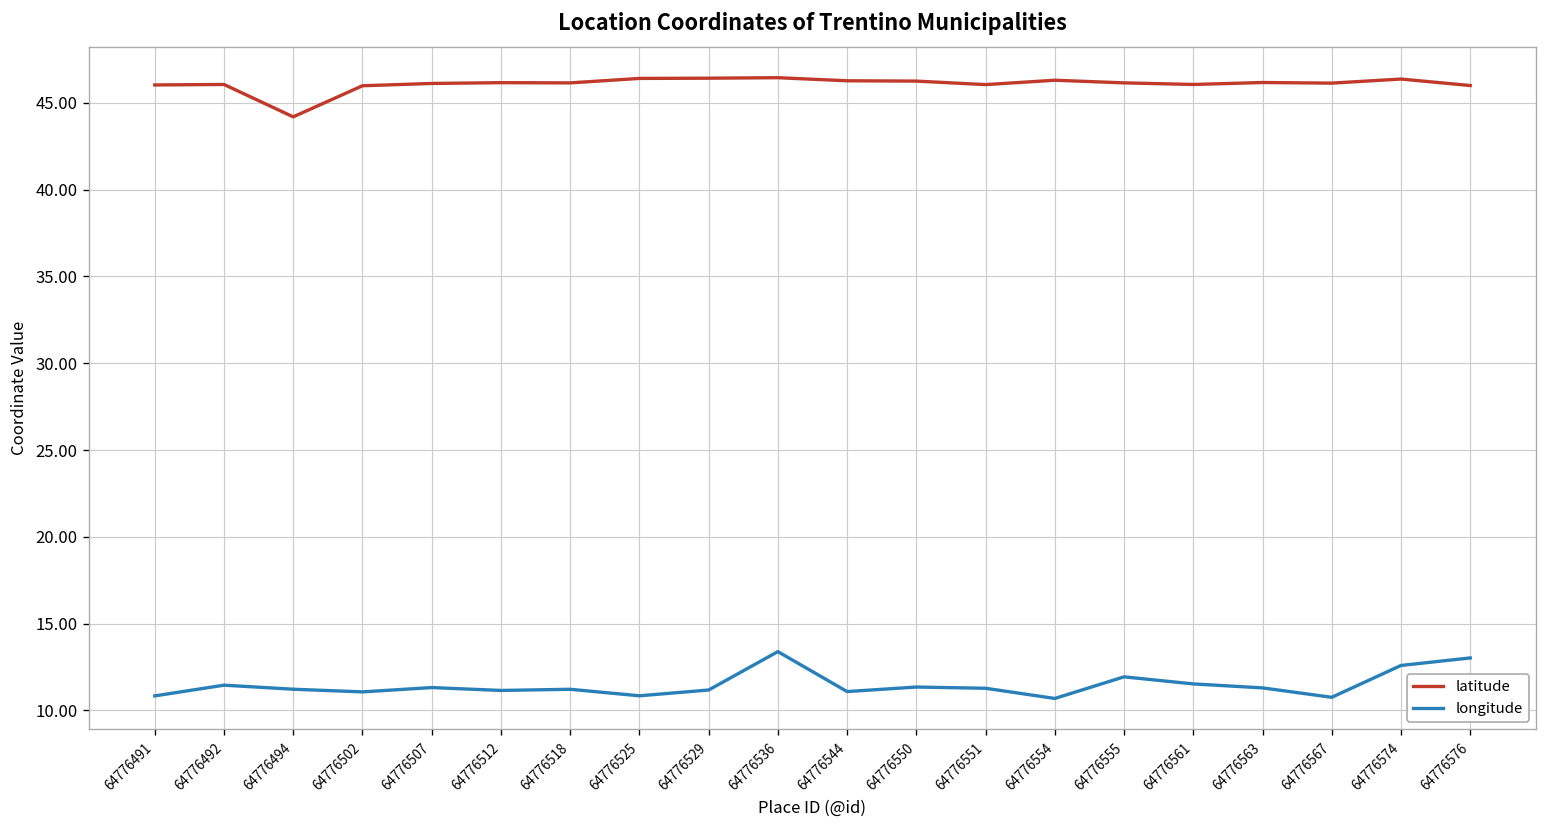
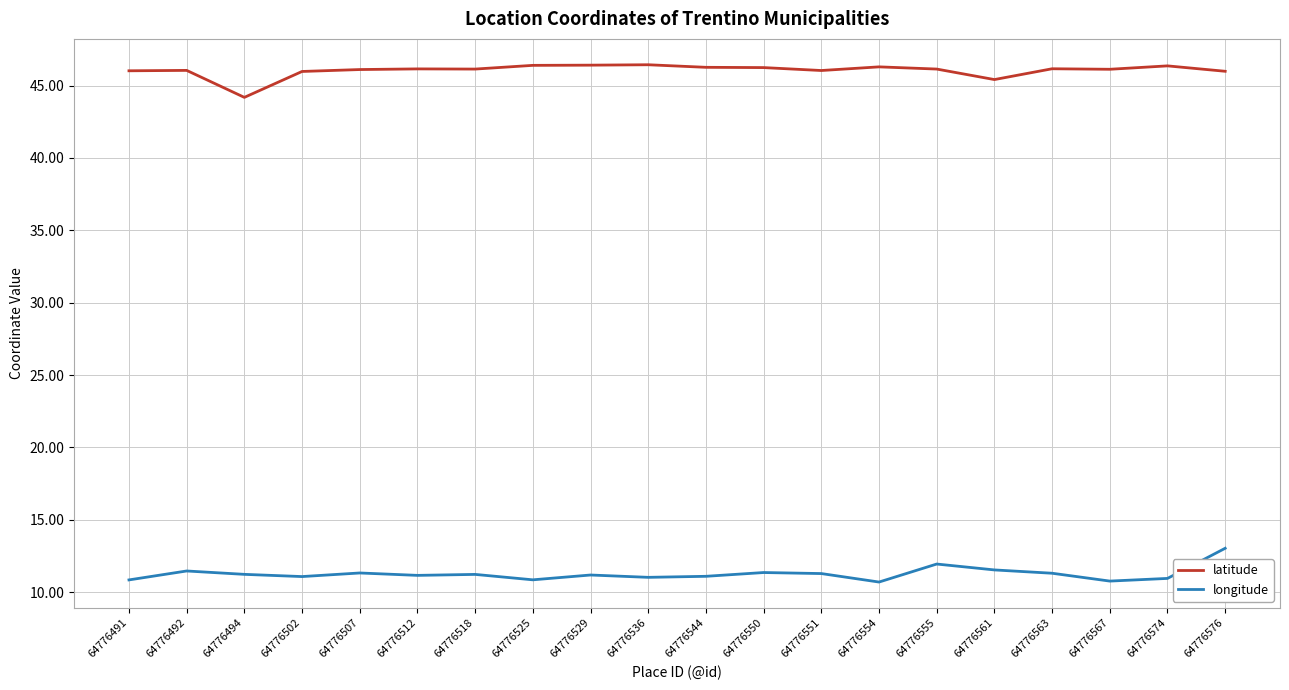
  {
    "latitude": {
      "64776491": 46.0,
      "64776492": 46.1,
      "64776494": 44.2,
      "64776502": 46.0,
      "64776507": 46.1,
      "64776512": 46.2,
      "64776518": 46.1,
      "64776525": 46.4,
      "64776529": 46.4,
      "64776536": 46.4,
      "64776544": 46.3,
      "64776550": 46.2,
      "64776551": 46.0,
      "64776554": 46.3,
      "64776555": 46.1,
-     "64776561": 46.1,
+     "64776561": 45.4,
      "64776563": 46.2,
      "64776567": 46.1,
      "64776574": 46.4,
      "64776576": 46.0
    },
    "longitude": {
      "64776491": 10.8,
      "64776492": 11.5,
      "64776494": 11.2,
      "64776502": 11.1,
      "64776507": 11.3,
      "64776512": 11.2,
      "64776518": 11.2,
      "64776525": 10.8,
      "64776529": 11.2,
-     "64776536": 13.4,
+     "64776536": 11.0,
      "64776544": 11.1,
      "64776550": 11.3,
      "64776551": 11.3,
      "64776554": 10.7,
      "64776555": 11.9,
      "64776561": 11.5,
      "64776563": 11.3,
      "64776567": 10.8,
-     "64776574": 12.6,
+     "64776574": 10.9,
      "64776576": 13.0
    }
  }
